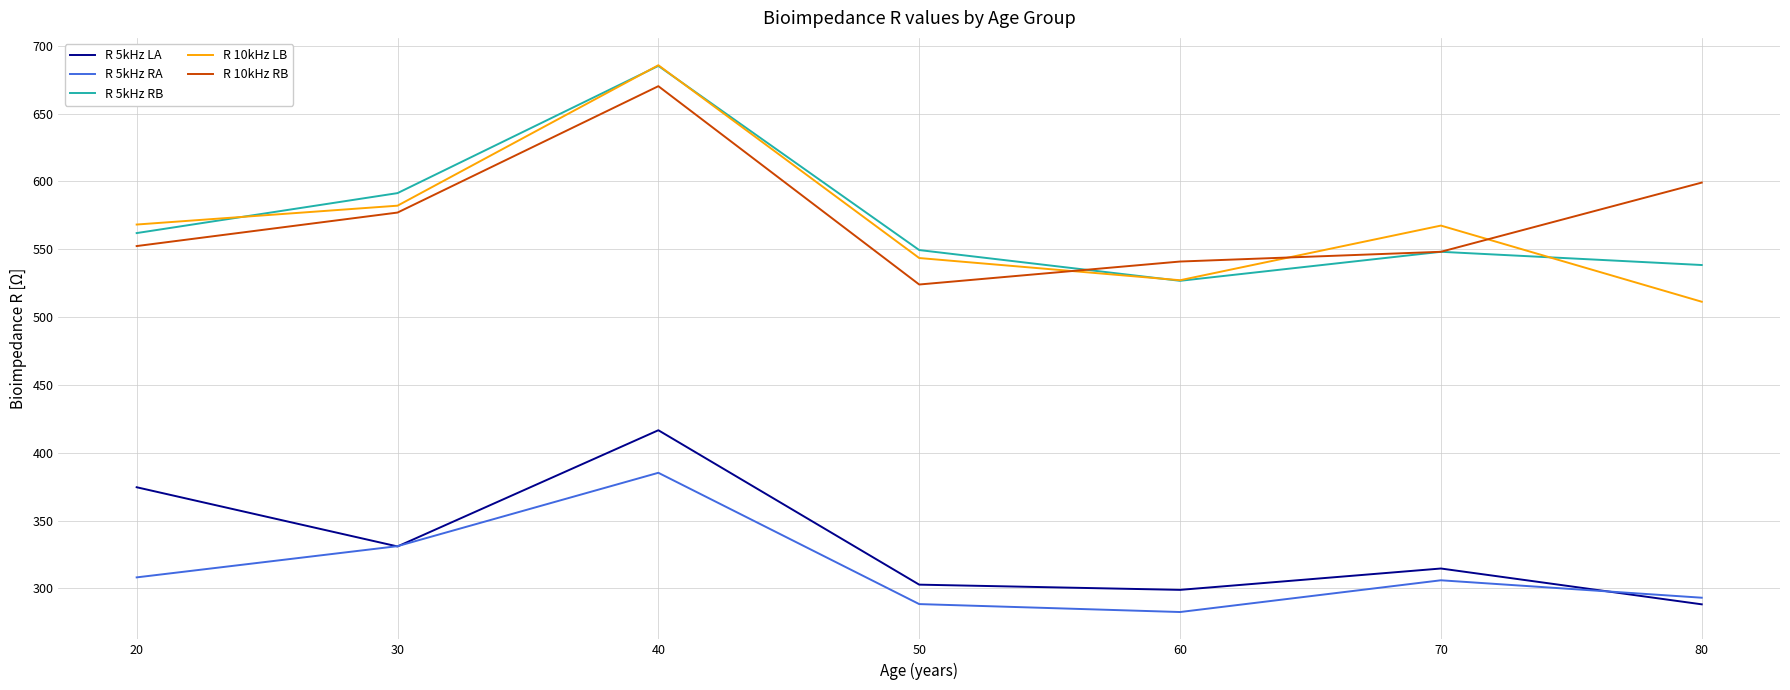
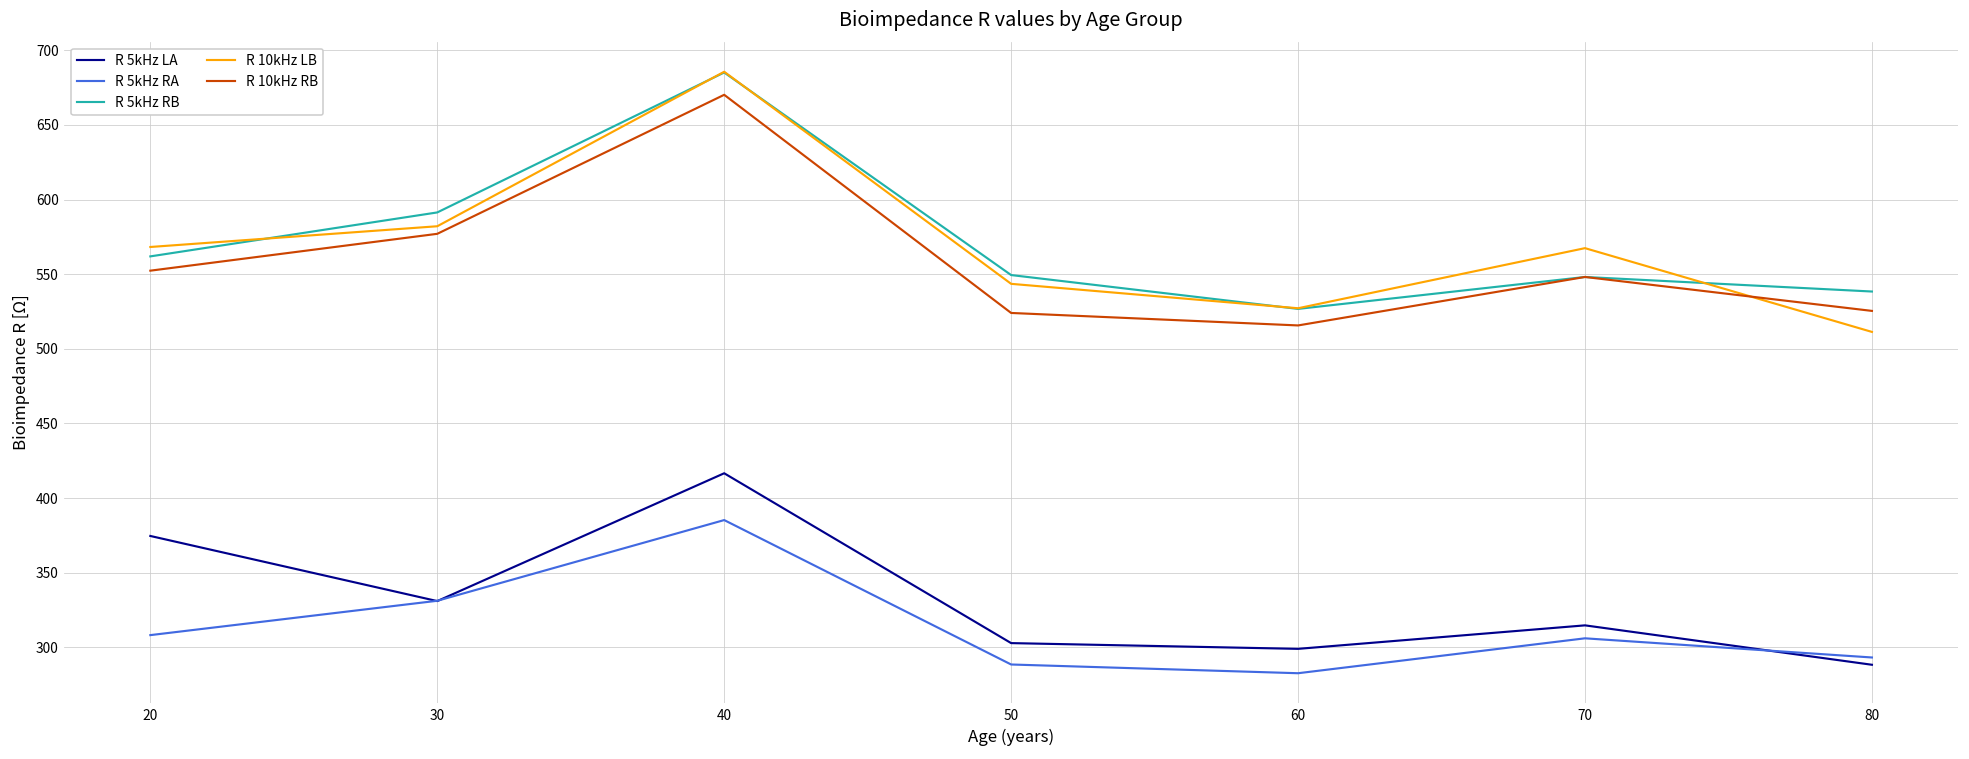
  {
    "R 5kHz LA": {
      "20": 375,
      "40": 417,
      "50": 303,
      "60": 299,
      "70": 315,
      "80": 288
    },
    "R 5kHz RA": {
      "20": 308,
      "40": 385,
      "50": 288,
      "60": 283,
      "70": 306,
      "80": 293
    },
    "R 5kHz RB": {
      "20": 562,
      "30": 591,
      "50": 549,
      "80": 538
    },
    "R 10kHz LB": {
      "20": 568,
      "30": 582,
      "50": 544,
      "70": 567,
      "80": 511
    },
    "R 10kHz RB": {
      "20": 552,
      "30": 577,
      "40": 670,
      "50": 524,
-     "60": 541,
-     "80": 599
+     "60": 516,
+     "80": 525
    }
  }
